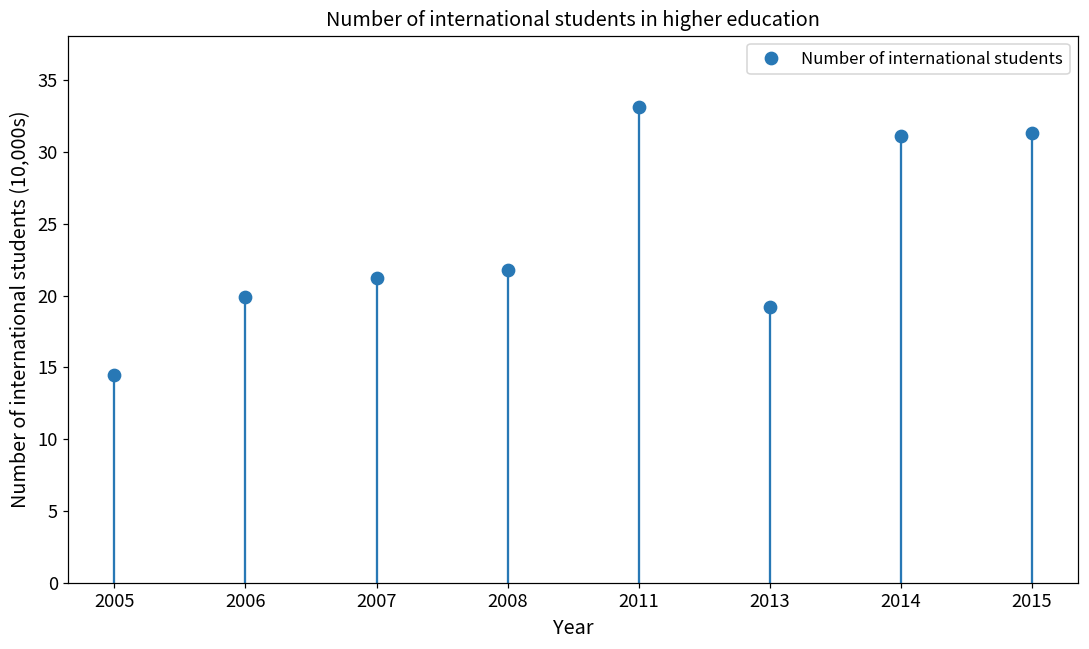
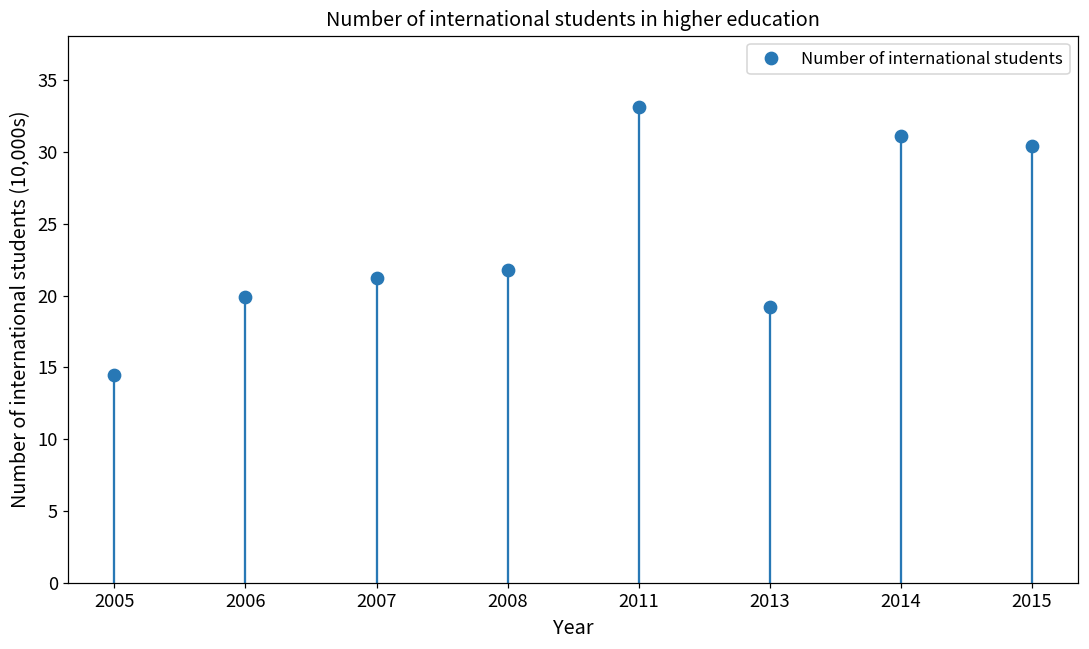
  {
    "2005": 14.5,
    "2006": 19.9,
    "2007": 21.2,
    "2008": 21.8,
    "2011": 33.2,
    "2013": 19.2,
    "2014": 31.1,
-   "2015": 31.3
+   "2015": 30.4
  }
